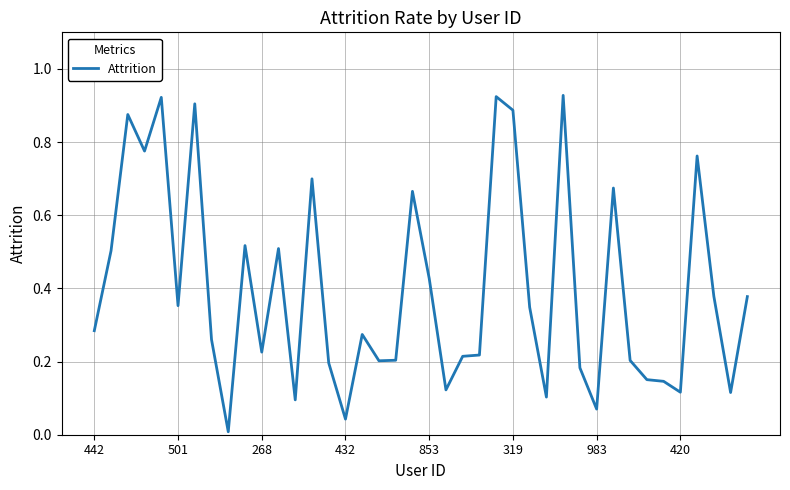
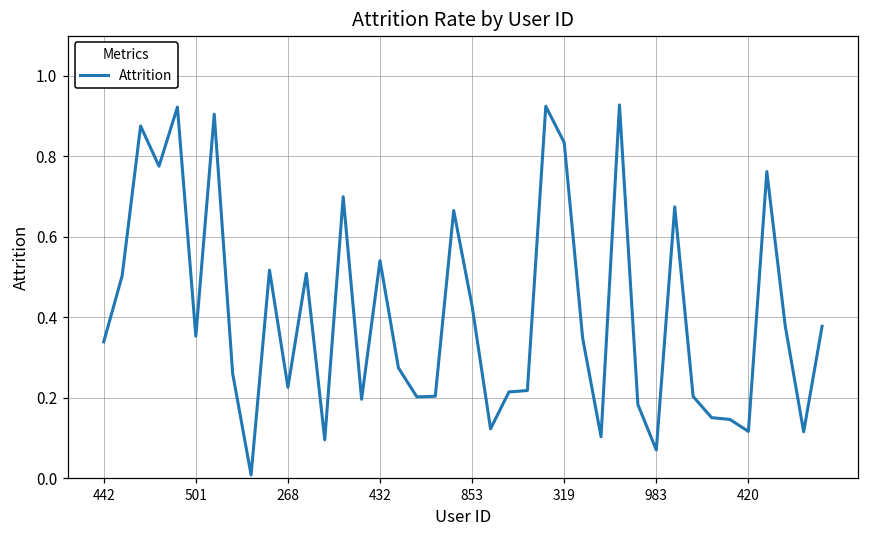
  {
-   "442": 0.28,
+   "442": 0.34,
    "501": 0.35,
    "268": 0.23,
-   "432": 0.04,
+   "432": 0.54,
    "853": 0.43,
-   "319": 0.89,
+   "319": 0.83,
    "983": 0.07,
    "420": 0.12
  }
